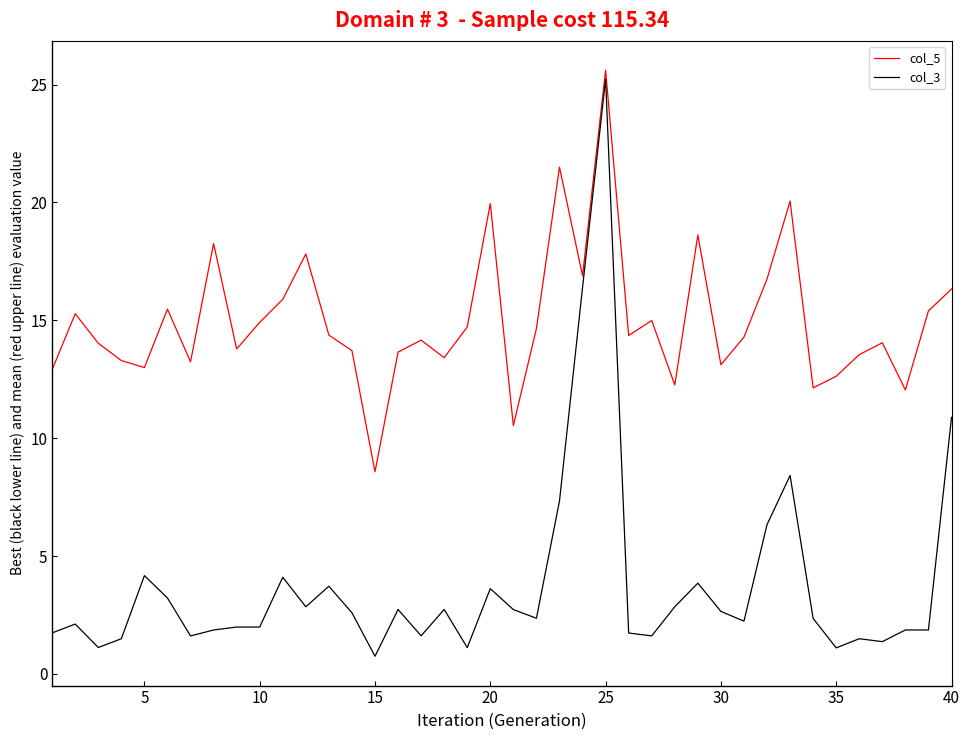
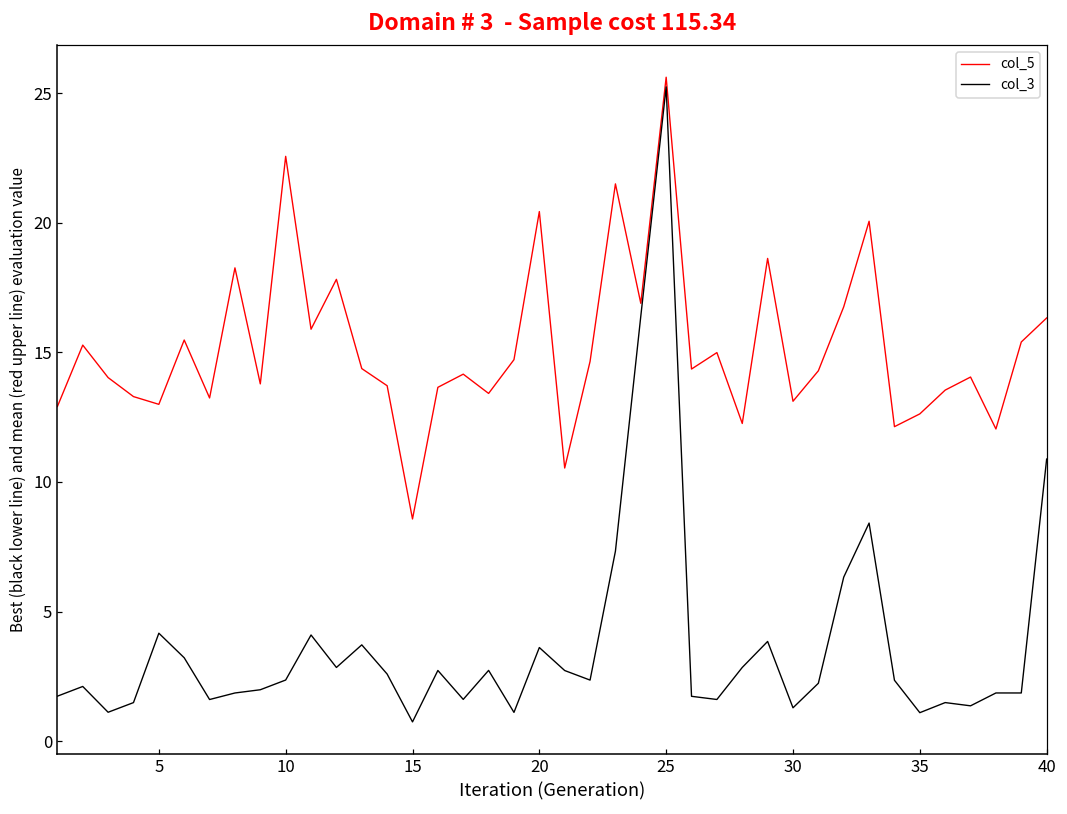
  {
    "col_5": {
      "5": 13.0,
-     "10": 14.9,
+     "10": 22.6,
      "15": 8.6,
-     "20": 20.0,
+     "20": 20.4,
      "25": 25.6,
      "30": 13.1,
      "35": 12.6,
      "40": 16.3
    },
    "col_3": {
      "5": 4.2,
-     "10": 2.0,
+     "10": 2.4,
      "15": 0.7,
      "20": 3.6,
      "25": 25.2,
-     "30": 2.6,
+     "30": 1.3,
      "35": 1.1,
      "40": 10.9
    }
  }
